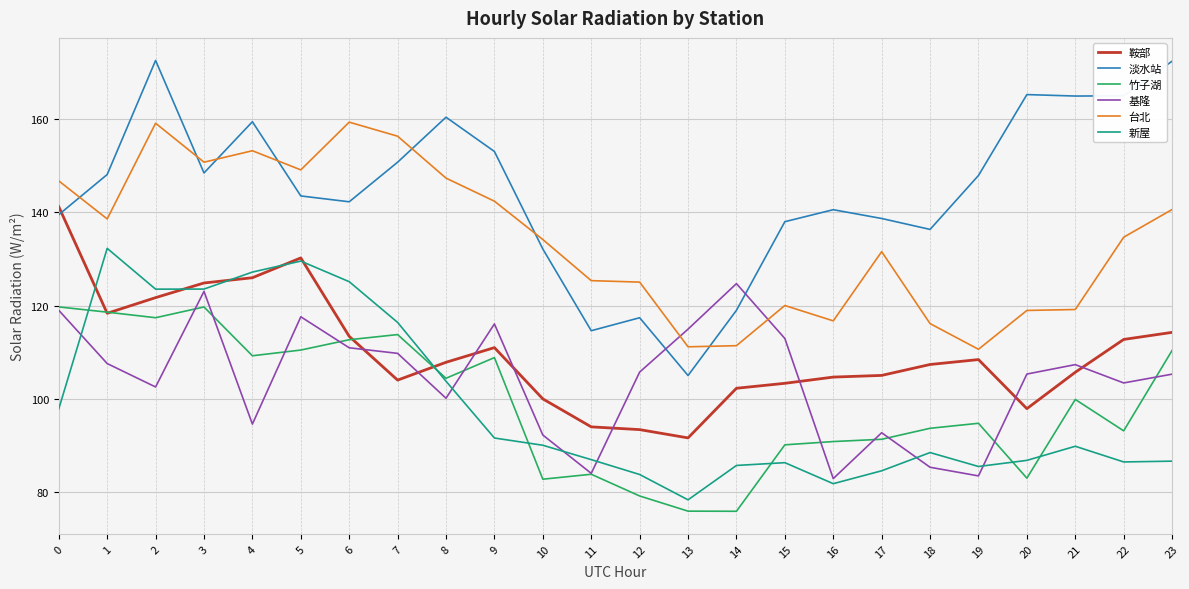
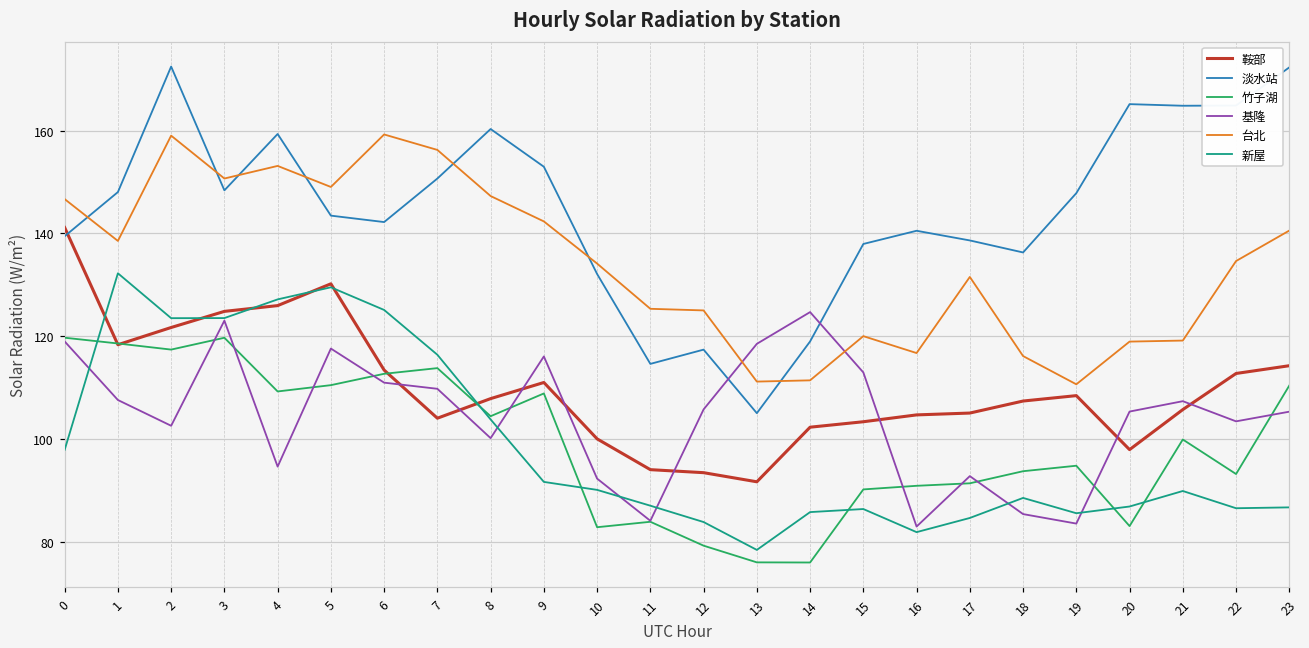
  {
    "鞍部": {
      "0": 141,
      "2": 122,
      "3": 125,
      "4": 126,
      "5": 130,
      "6": 113,
      "7": 104,
      "8": 108,
      "9": 111,
      "10": 100,
      "11": 94,
      "12": 93,
      "13": 92,
      "14": 102,
      "15": 103,
      "16": 105,
      "17": 105,
      "18": 107,
      "19": 108,
      "20": 98,
      "21": 106,
      "22": 113,
      "23": 114
    },
    "淡水站": {
      "0": 139,
      "1": 148,
      "2": 172,
      "3": 148,
      "4": 159,
      "5": 143,
      "6": 142,
      "7": 151,
      "8": 160,
      "9": 153,
      "10": 132,
      "11": 115,
      "12": 117,
      "13": 105,
      "14": 119,
      "15": 138,
      "16": 141,
      "17": 139,
      "18": 136,
      "19": 148,
      "20": 165,
      "21": 165,
      "23": 172
    },
    "基隆": {
      "0": 119,
      "1": 108,
      "2": 103,
      "4": 95,
      "5": 118,
      "6": 111,
      "7": 110,
      "8": 100,
      "9": 116,
      "10": 92,
      "12": 106,
-     "13": 115,
+     "13": 119,
      "14": 125,
      "15": 113,
      "16": 83,
      "17": 93,
      "18": 85,
      "19": 84,
      "20": 105,
      "21": 107,
      "22": 103,
      "23": 105
    },
    "台北": {
      "0": 147,
      "1": 139,
      "2": 159,
      "3": 151,
      "4": 153,
      "5": 149,
      "6": 159,
      "7": 156,
      "8": 147,
      "9": 142,
      "10": 134,
      "11": 125,
      "12": 125,
      "13": 111,
      "14": 111,
      "15": 120,
      "16": 117,
      "17": 132,
      "18": 116,
      "19": 111,
      "20": 119,
      "21": 119,
      "22": 135,
      "23": 141
    }
  }
